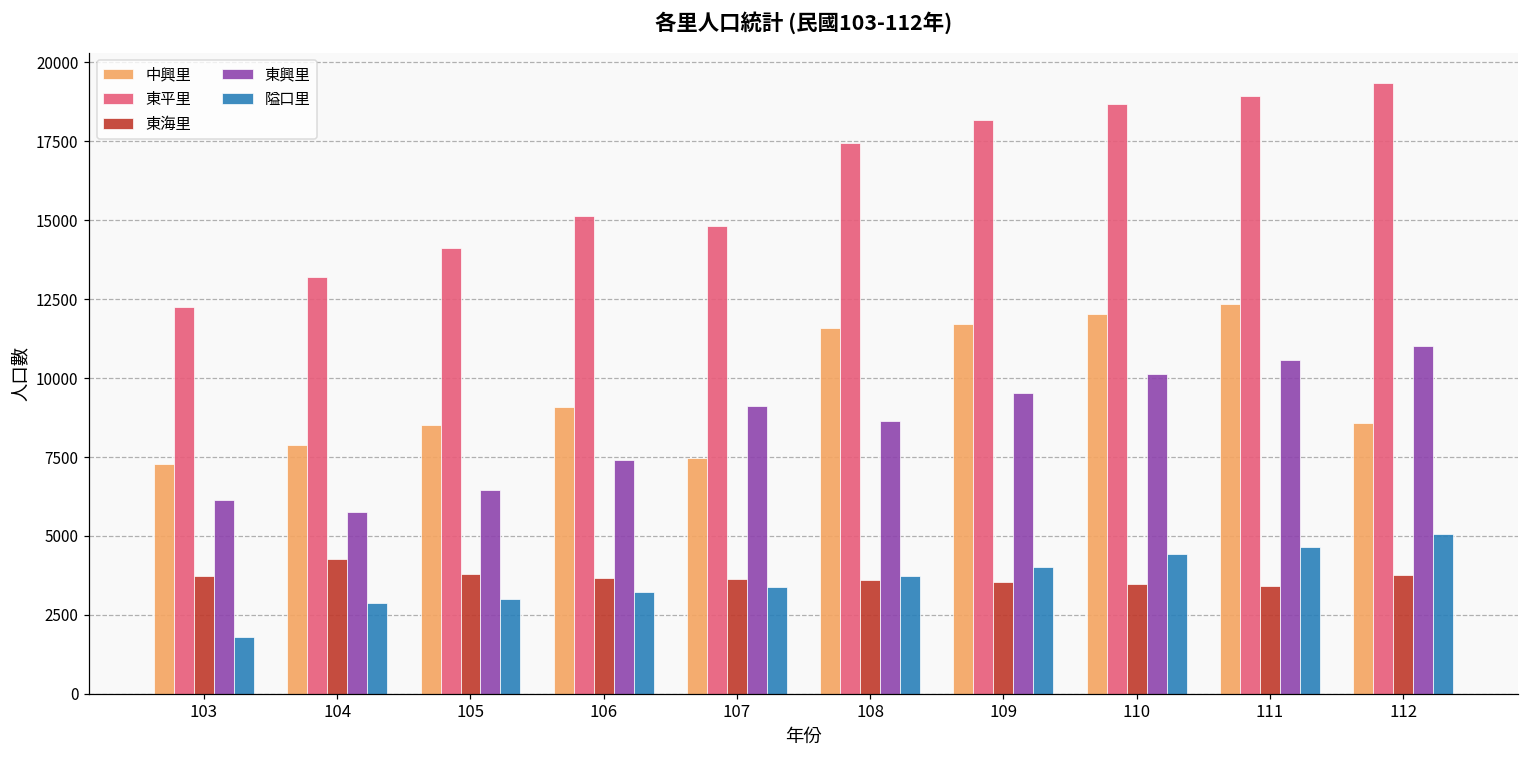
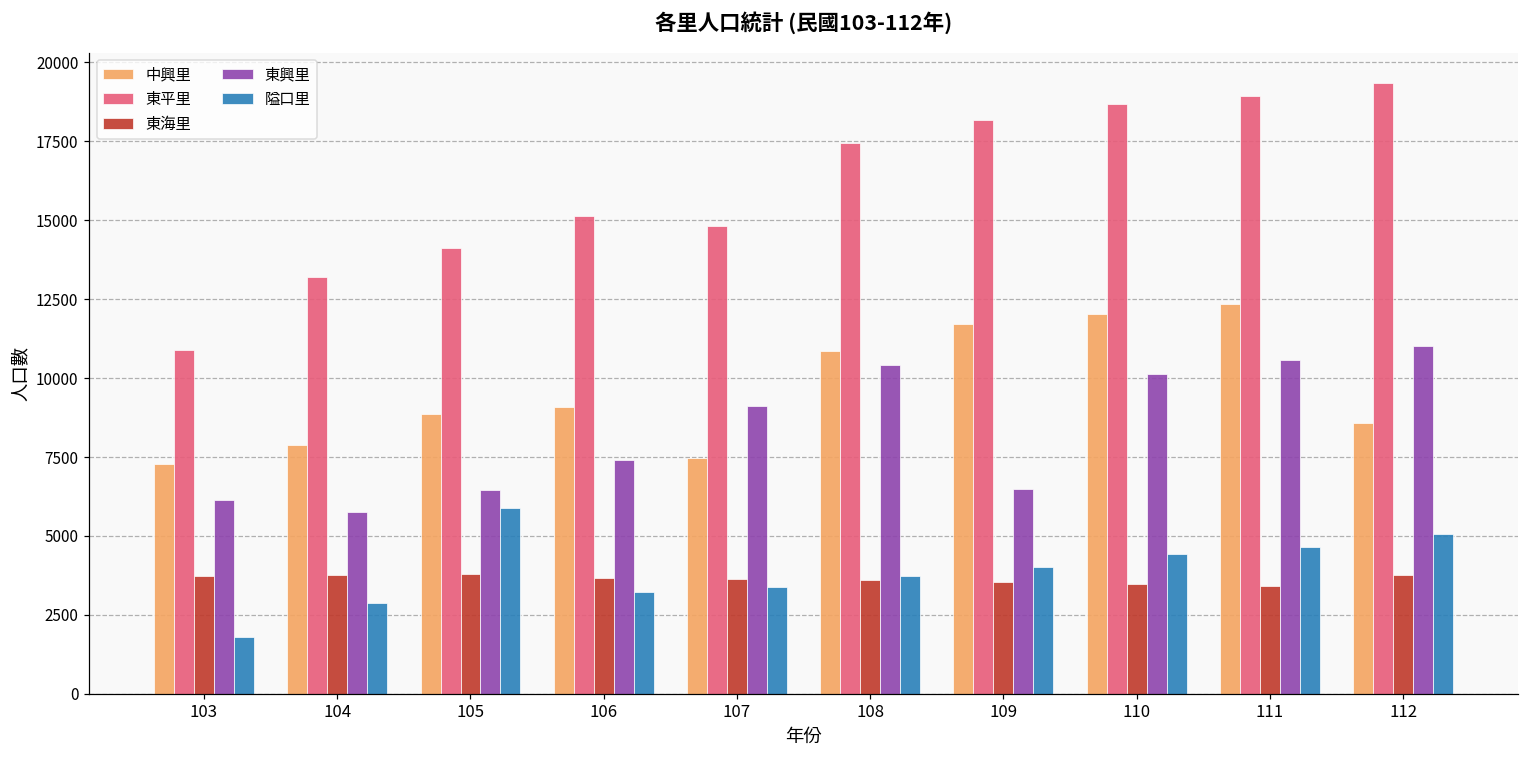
  {
    "中興里": {
      "103": 7300,
      "104": 7900,
-     "105": 8500,
+     "105": 8900,
      "106": 9100,
      "107": 7500,
-     "108": 11600,
+     "108": 10800,
      "109": 11700,
      "110": 12000,
      "111": 12300,
      "112": 8600
    },
    "東平里": {
-     "103": 12200,
+     "103": 10900,
      "104": 13200,
      "105": 14100,
      "106": 15100,
      "107": 14800,
      "108": 17400,
      "109": 18200,
      "110": 18700,
      "111": 18900,
      "112": 19300
    },
    "東海里": {
      "103": 3700,
-     "104": 4300,
+     "104": 3800,
      "105": 3800,
      "106": 3700,
      "107": 3700,
      "108": 3600,
      "109": 3600,
      "110": 3500,
      "111": 3400,
      "112": 3800
    },
    "東興里": {
      "103": 6100,
      "104": 5700,
      "105": 6500,
      "106": 7400,
      "107": 9100,
-     "108": 8600,
-     "109": 9500,
+     "108": 10400,
+     "109": 6500,
      "110": 10100,
      "111": 10600,
      "112": 11000
    },
    "隘口里": {
      "103": 1800,
      "104": 2900,
-     "105": 3000,
+     "105": 5900,
      "106": 3200,
      "107": 3400,
      "108": 3700,
      "109": 4000,
      "110": 4400,
      "111": 4600,
      "112": 5100
    }
  }
